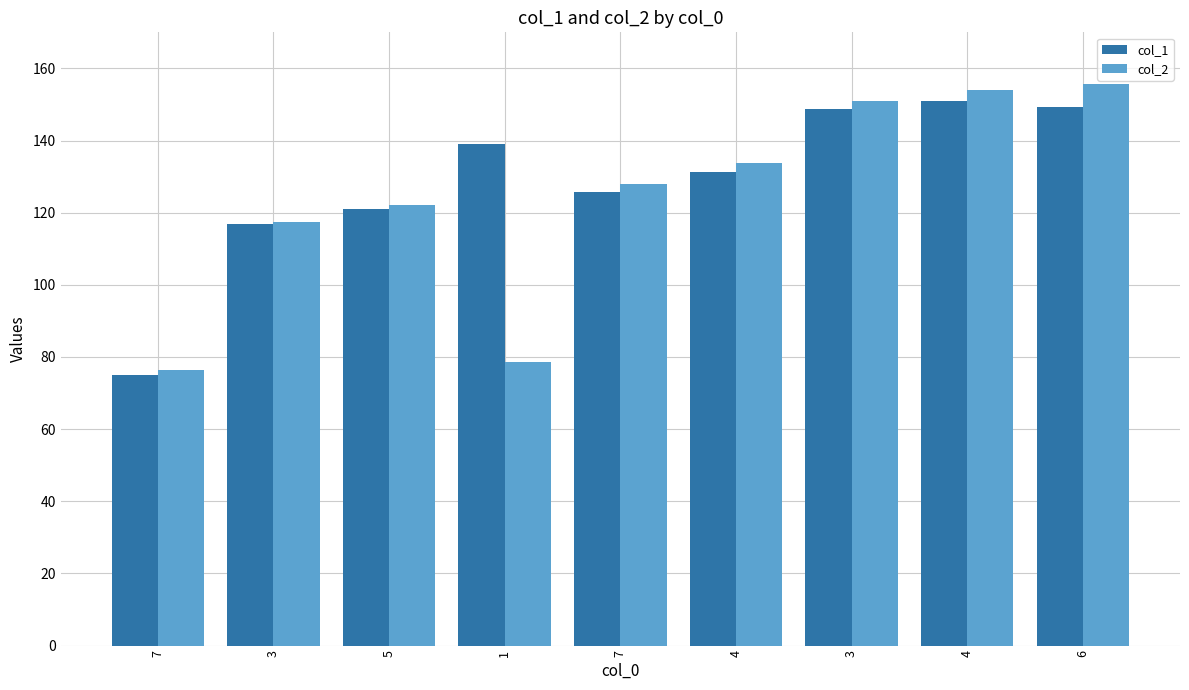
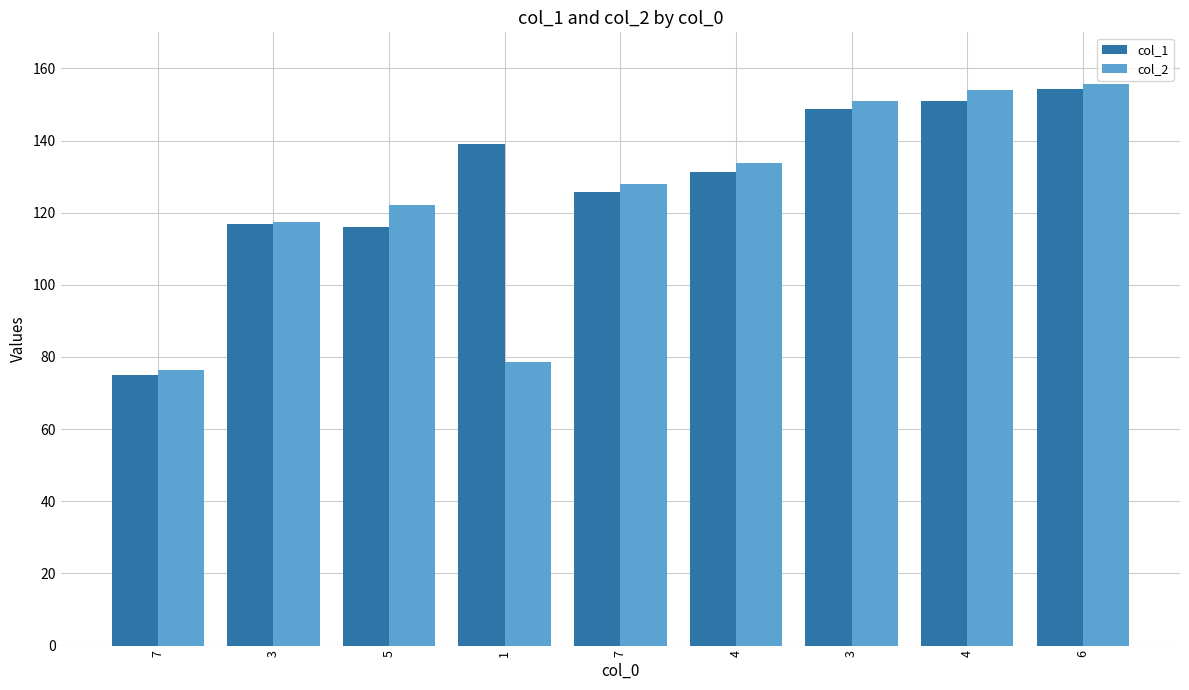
  {
    "col_1": {
-     "5": 121,
+     "5": 116,
      "1": 139,
-     "6": 149
+     "6": 154
    },
    "col_2": {
      "5": 122,
      "1": 79,
      "6": 156
    }
  }
